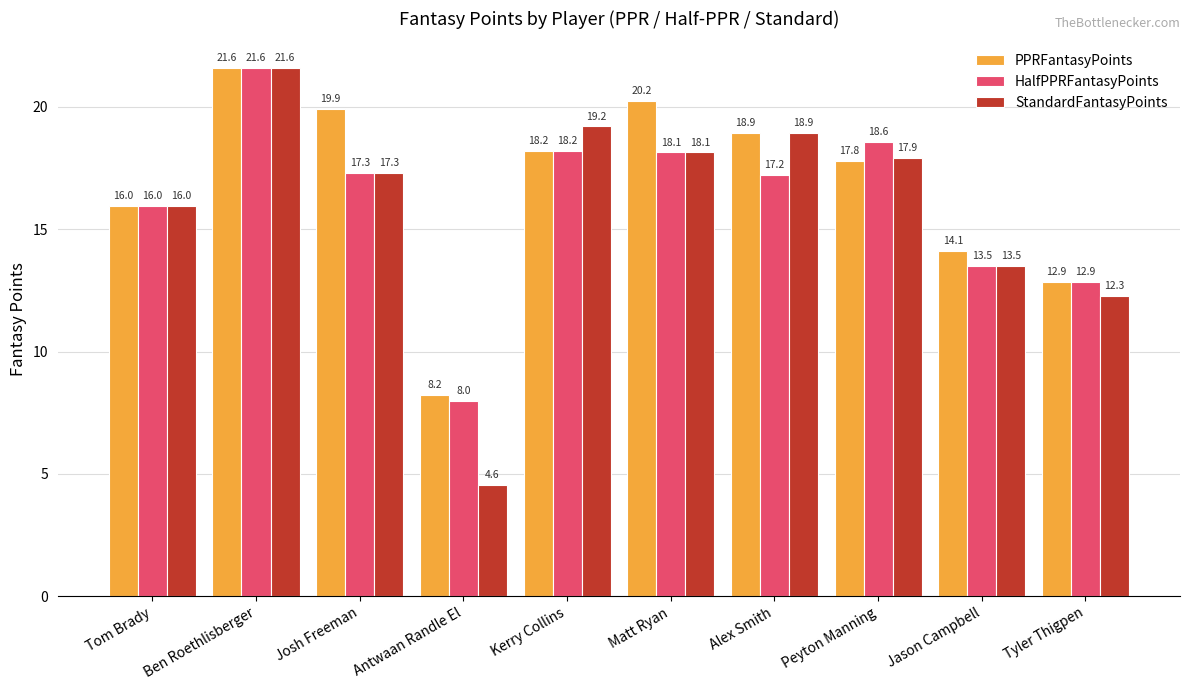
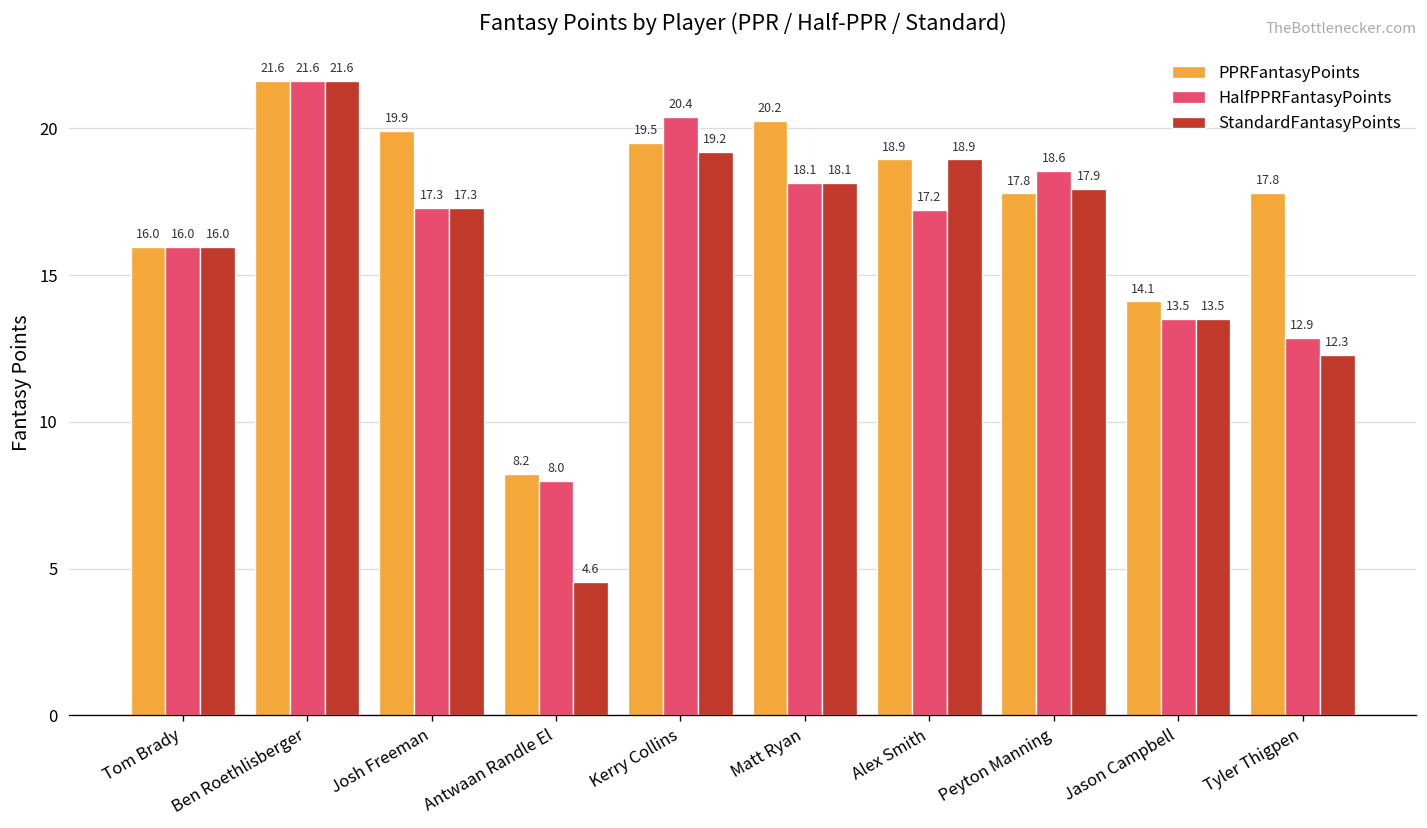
  {
    "PPRFantasyPoints": {
      "Tom Brady": 16.0,
      "Ben Roethlisberger": 21.6,
      "Josh Freeman": 19.9,
      "Antwaan Randle El": 8.2,
-     "Kerry Collins": 18.2,
+     "Kerry Collins": 19.5,
      "Matt Ryan": 20.2,
      "Alex Smith": 18.9,
      "Peyton Manning": 17.8,
      "Jason Campbell": 14.1,
-     "Tyler Thigpen": 12.9
+     "Tyler Thigpen": 17.8
    },
    "HalfPPRFantasyPoints": {
      "Tom Brady": 16.0,
      "Ben Roethlisberger": 21.6,
      "Josh Freeman": 17.3,
      "Antwaan Randle El": 8.0,
-     "Kerry Collins": 18.2,
+     "Kerry Collins": 20.4,
      "Matt Ryan": 18.1,
      "Alex Smith": 17.2,
      "Peyton Manning": 18.6,
      "Jason Campbell": 13.5,
      "Tyler Thigpen": 12.9
    },
    "StandardFantasyPoints": {
      "Tom Brady": 16.0,
      "Ben Roethlisberger": 21.6,
      "Josh Freeman": 17.3,
      "Antwaan Randle El": 4.6,
      "Kerry Collins": 19.2,
      "Matt Ryan": 18.1,
      "Alex Smith": 18.9,
      "Peyton Manning": 17.9,
      "Jason Campbell": 13.5,
      "Tyler Thigpen": 12.3
    }
  }
